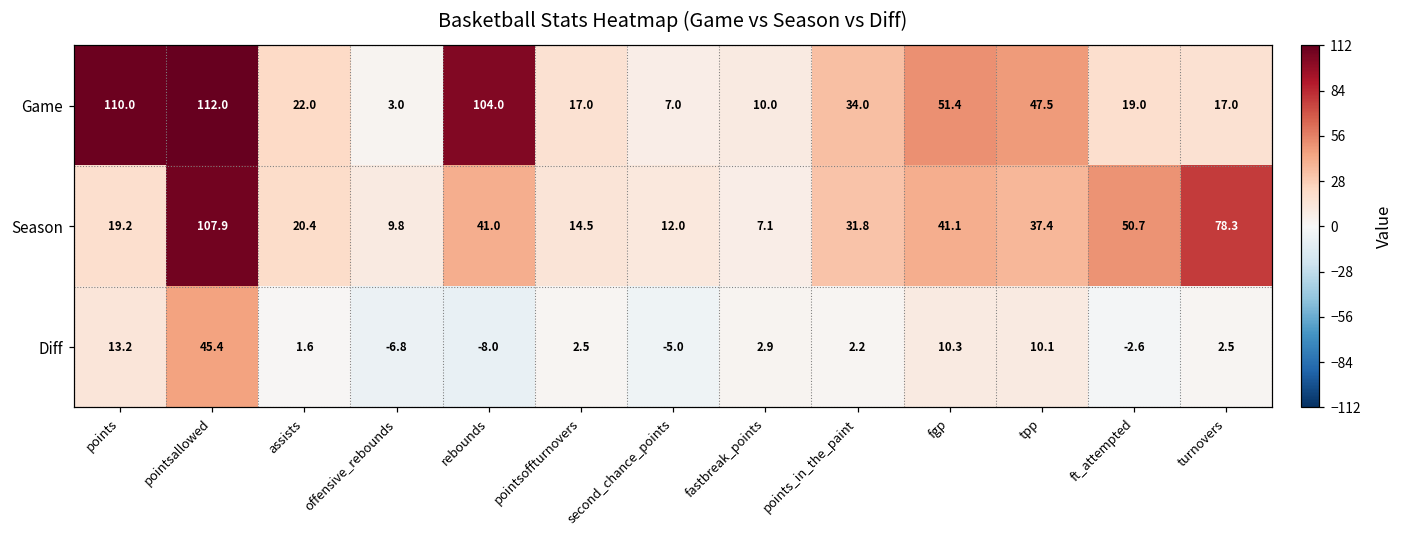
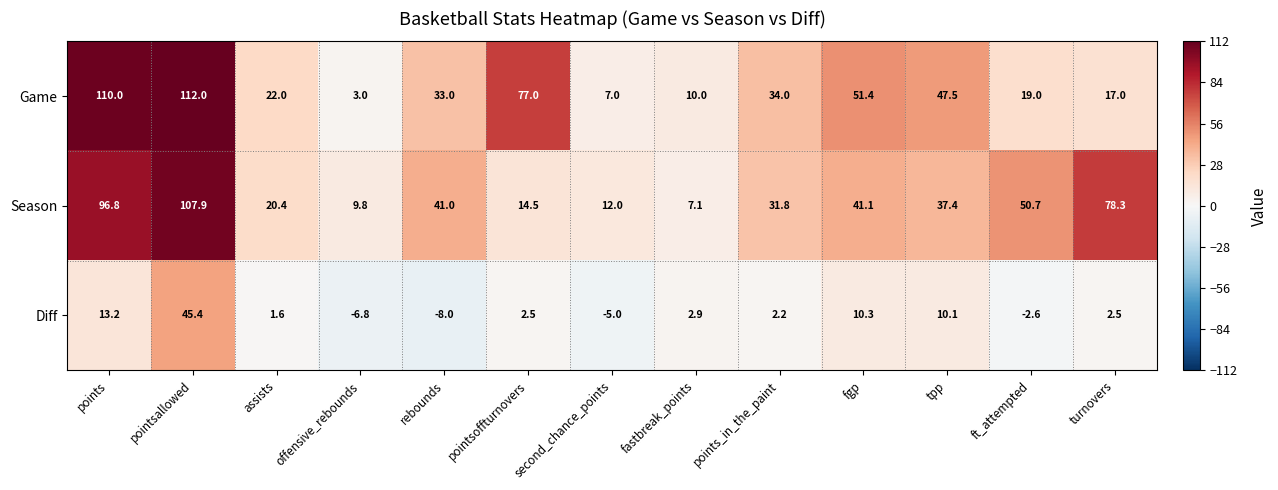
  {
    "Game": {
      "points": 110.0,
      "pointsallowed": 112.0,
      "assists": 22.0,
      "offensive_rebounds": 3.0,
-     "rebounds": 104.0,
-     "pointsoffturnovers": 17.0,
+     "rebounds": 33.0,
+     "pointsoffturnovers": 77.0,
      "second_chance_points": 7.0,
      "fastbreak_points": 10.0,
      "points_in_the_paint": 34.0,
      "fgp": 51.4,
      "tpp": 47.5,
      "ft_attempted": 19.0,
      "turnovers": 17.0
    },
    "Season": {
-     "points": 19.2,
+     "points": 96.8,
      "pointsallowed": 107.9,
      "assists": 20.4,
      "offensive_rebounds": 9.8,
      "rebounds": 41.0,
      "pointsoffturnovers": 14.5,
      "second_chance_points": 12.0,
      "fastbreak_points": 7.1,
      "points_in_the_paint": 31.8,
      "fgp": 41.1,
      "tpp": 37.4,
      "ft_attempted": 50.7,
      "turnovers": 78.3
    },
    "Diff": {
      "points": 13.2,
      "pointsallowed": 45.4,
      "assists": 1.6,
      "offensive_rebounds": -6.8,
      "rebounds": -8.0,
      "pointsoffturnovers": 2.5,
      "second_chance_points": -5.0,
      "fastbreak_points": 2.9,
      "points_in_the_paint": 2.2,
      "fgp": 10.3,
      "tpp": 10.1,
      "ft_attempted": -2.6,
      "turnovers": 2.5
    }
  }
